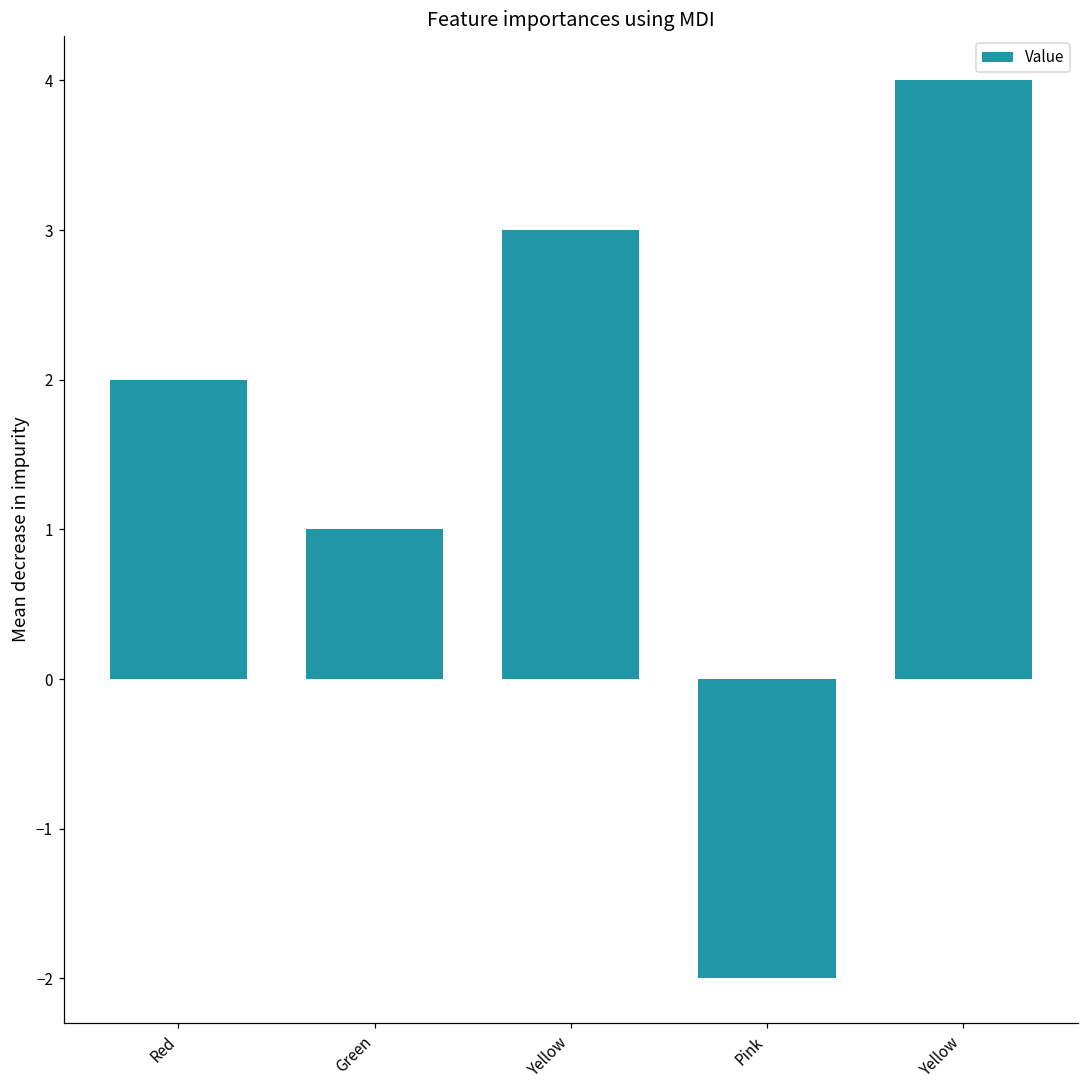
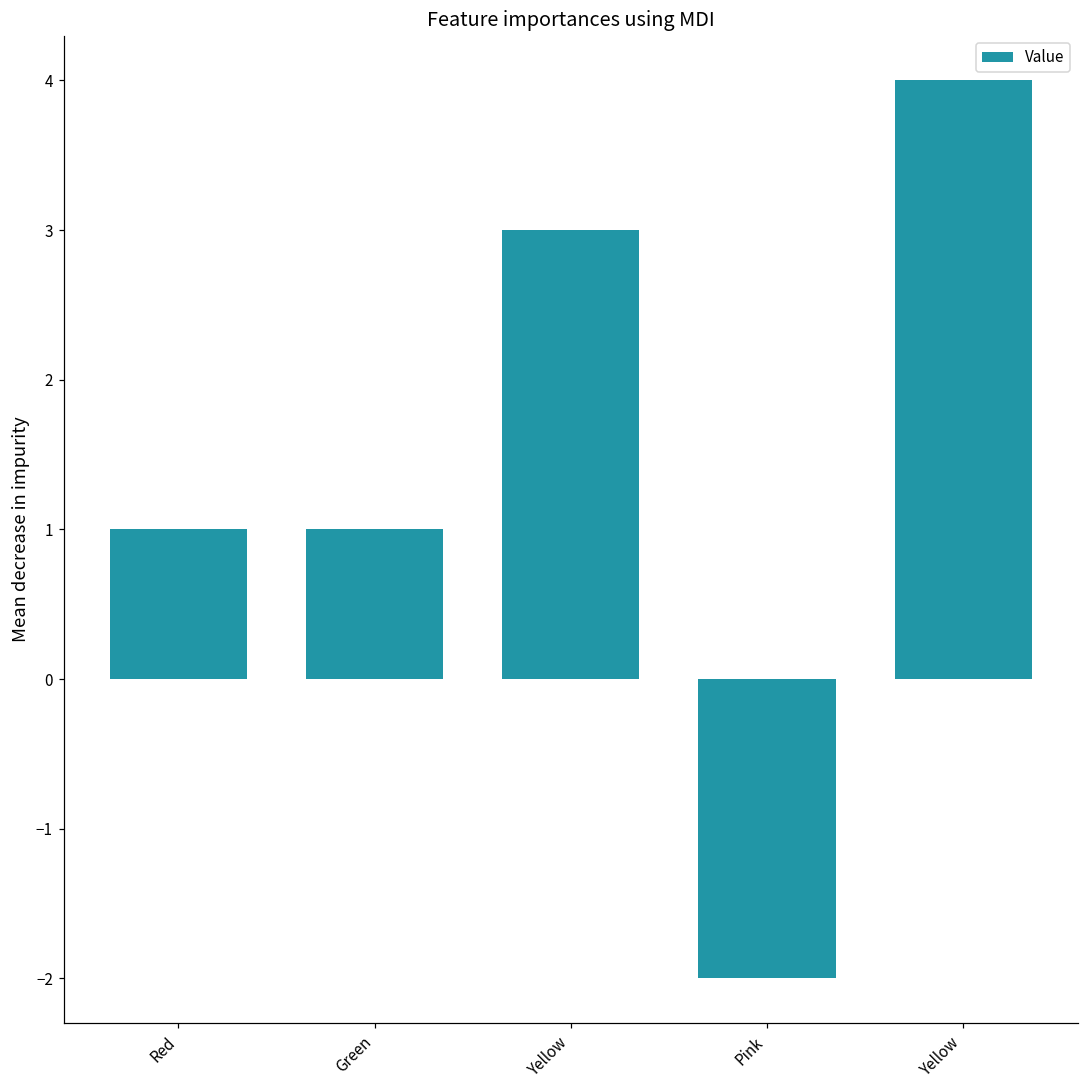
  {
-   "Red": 2,
+   "Red": 1,
    "Green": 1,
    "Pink": -2
  }
